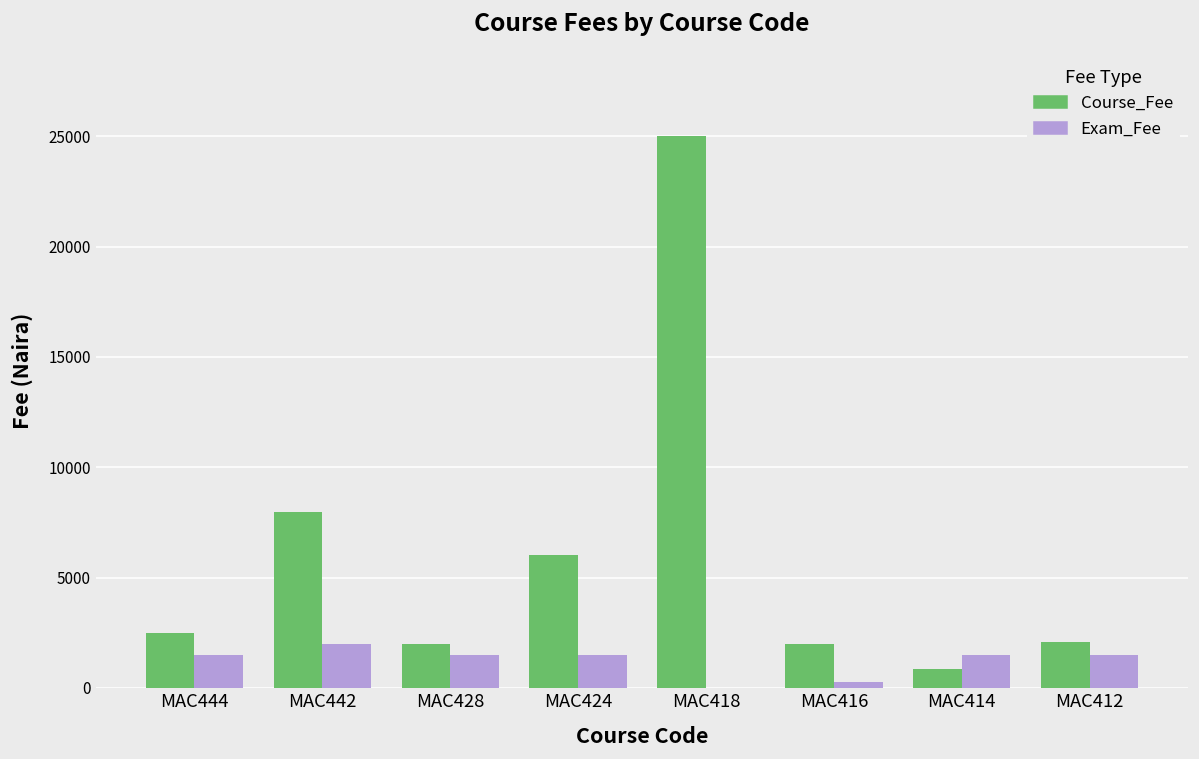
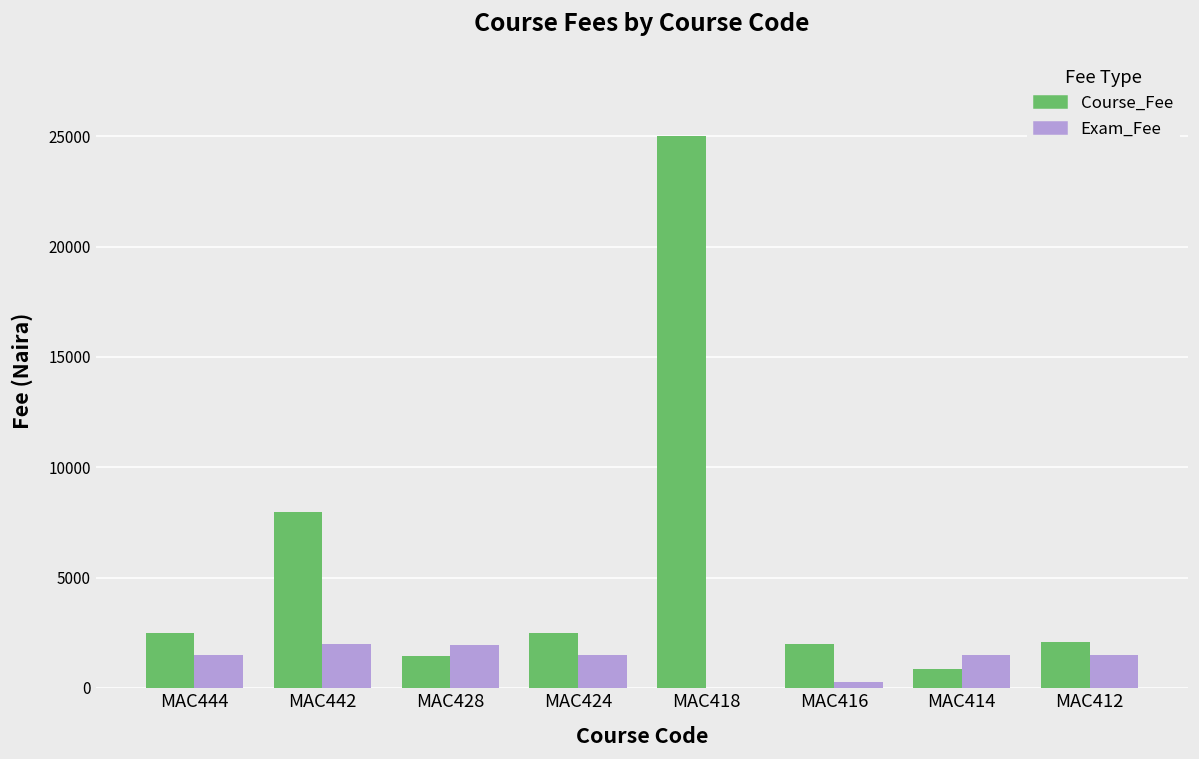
  {
    "Course_Fee": {
      "MAC444": 2500,
      "MAC442": 8000,
-     "MAC428": 2000,
-     "MAC424": 6000,
+     "MAC428": 1500,
+     "MAC424": 2500,
      "MAC418": 25000,
      "MAC416": 2000,
      "MAC414": 900,
      "MAC412": 2100
    },
    "Exam_Fee": {
      "MAC444": 1500,
      "MAC442": 2000,
-     "MAC428": 1500,
+     "MAC428": 2000,
      "MAC424": 1500,
      "MAC418": 0,
      "MAC416": 300,
      "MAC414": 1500,
      "MAC412": 1500
    }
  }
